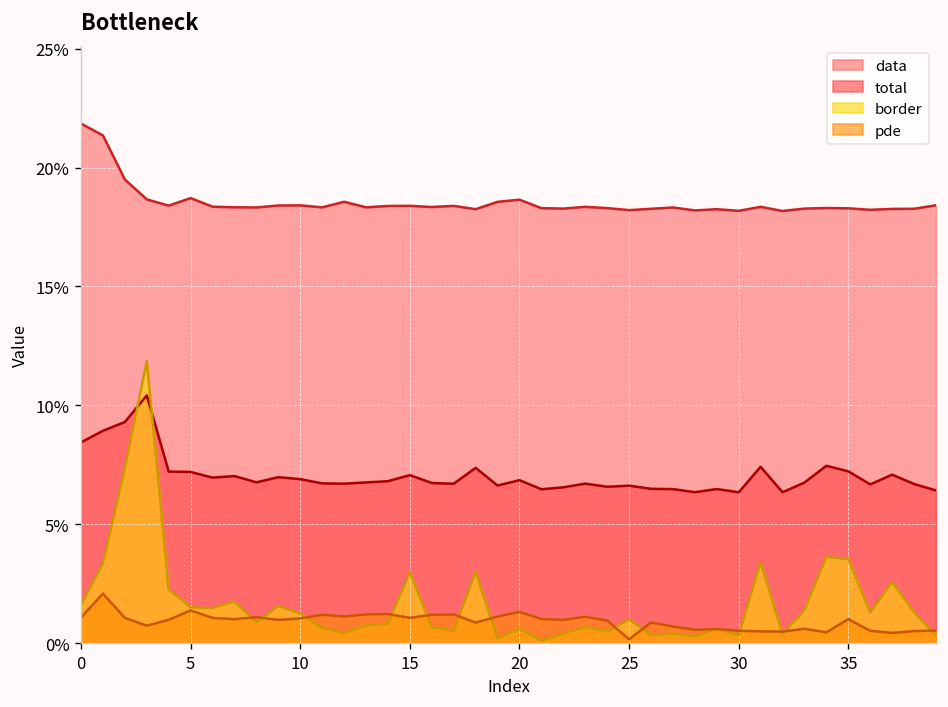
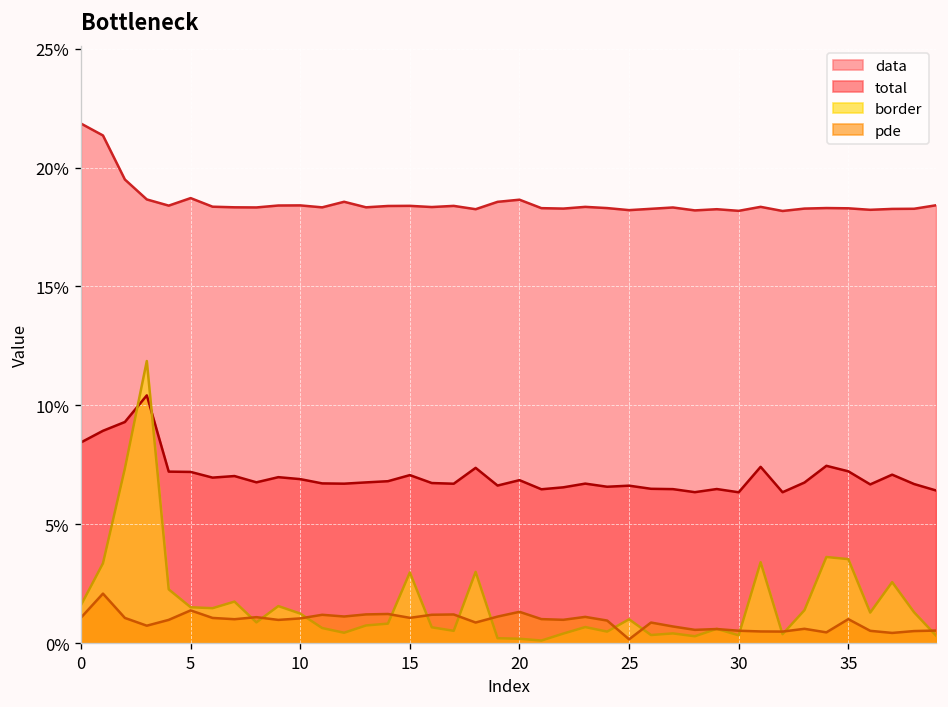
  {
    "border": {
      "0": "1.6%",
      "5": "1.5%",
      "10": "1.2%",
      "15": "3.0%",
-     "20": "0.6%",
+     "20": "0.2%",
      "25": "1.0%",
      "30": "0.3%",
      "35": "3.5%"
    },
    "pde": {
      "0": "1.1%",
      "5": "1.4%",
      "10": "1.0%",
      "15": "1.1%",
      "20": "1.3%",
      "25": "0.2%",
      "30": "0.5%",
      "35": "1.0%"
    }
  }
